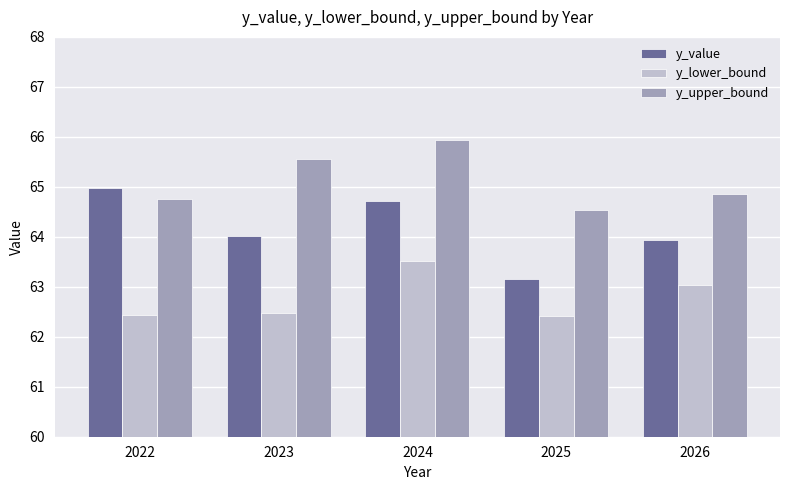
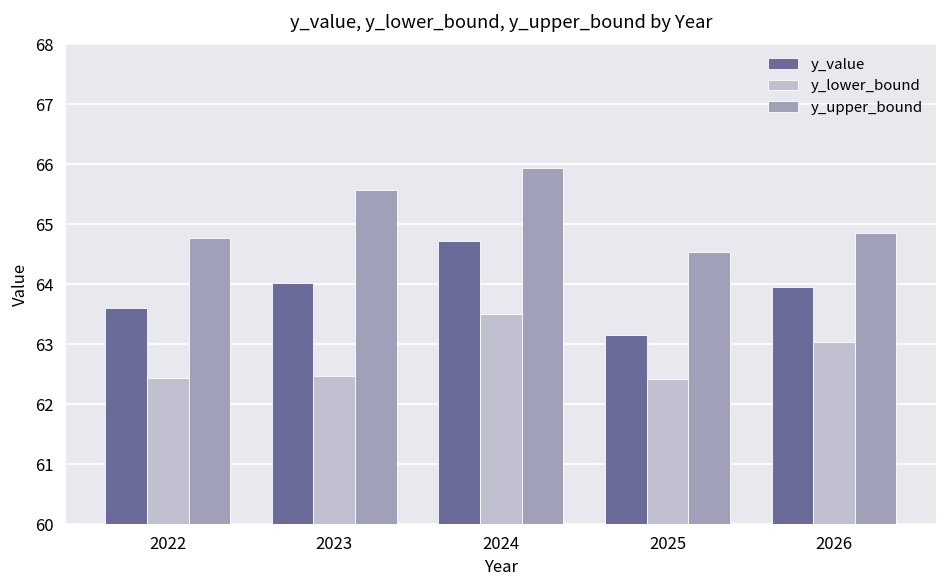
  {
    "y_value": {
-     "2022": 65.0,
+     "2022": 63.6,
      "2023": 64.0,
      "2024": 64.7,
      "2025": 63.1,
      "2026": 63.9
    }
  }
